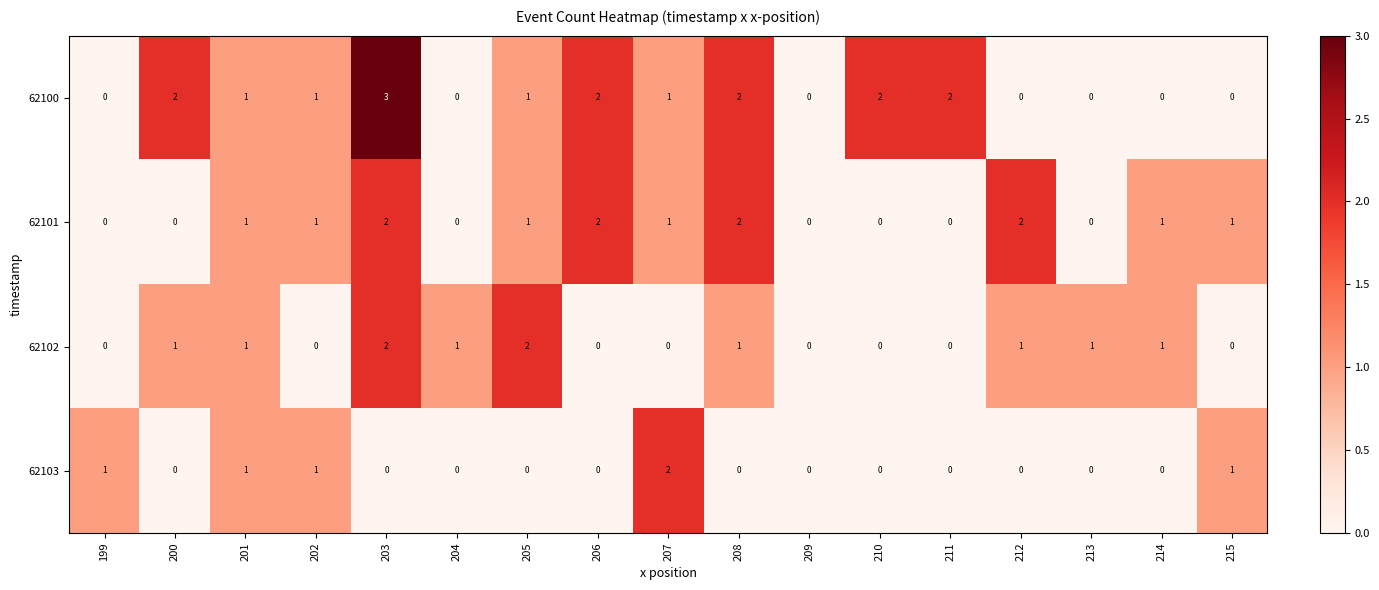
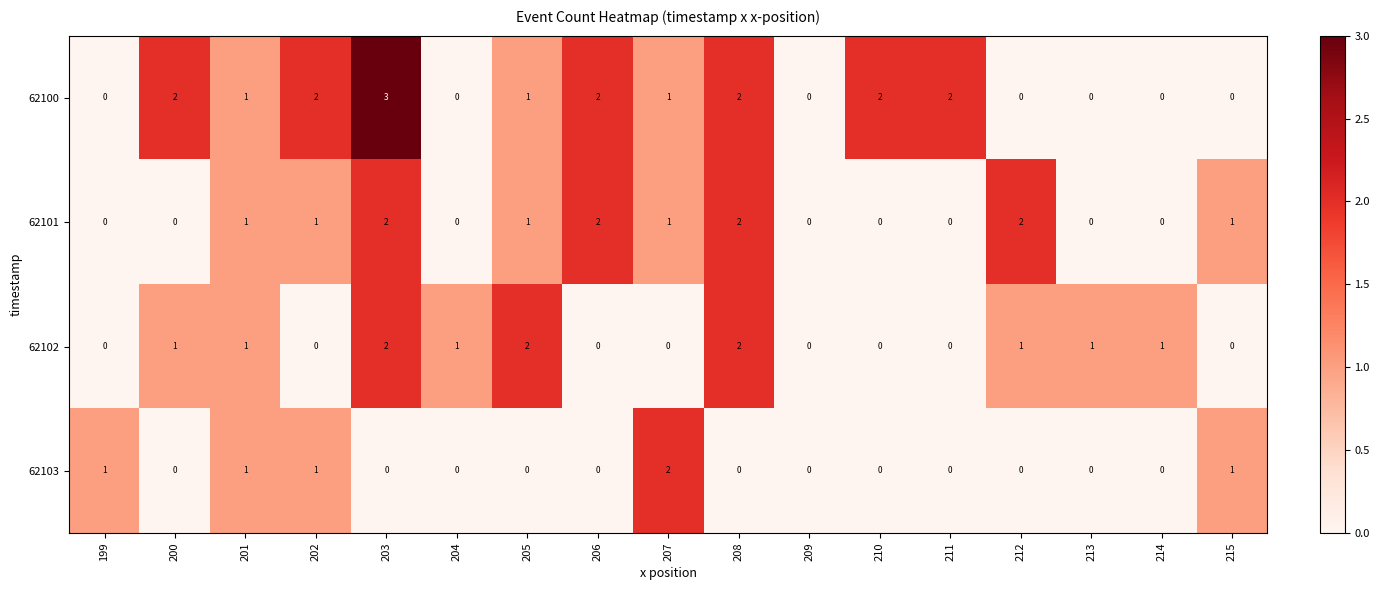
  {
    "62100": {
      "199": 0,
      "200": 2,
      "201": 1,
-     "202": 1,
+     "202": 2,
      "203": 3,
      "204": 0,
      "205": 1,
      "206": 2,
      "207": 1,
      "208": 2,
      "209": 0,
      "210": 2,
      "211": 2,
      "212": 0,
      "213": 0,
      "214": 0,
      "215": 0
    },
    "62101": {
      "199": 0,
      "200": 0,
      "201": 1,
      "202": 1,
      "203": 2,
      "204": 0,
      "205": 1,
      "206": 2,
      "207": 1,
      "208": 2,
      "209": 0,
      "210": 0,
      "211": 0,
      "212": 2,
      "213": 0,
-     "214": 1,
+     "214": 0,
      "215": 1
    },
    "62102": {
      "199": 0,
      "200": 1,
      "201": 1,
      "202": 0,
      "203": 2,
      "204": 1,
      "205": 2,
      "206": 0,
      "207": 0,
-     "208": 1,
+     "208": 2,
      "209": 0,
      "210": 0,
      "211": 0,
      "212": 1,
      "213": 1,
      "214": 1,
      "215": 0
    },
    "62103": {
      "199": 1,
      "200": 0,
      "201": 1,
      "202": 1,
      "203": 0,
      "204": 0,
      "205": 0,
      "206": 0,
      "207": 2,
      "208": 0,
      "209": 0,
      "210": 0,
      "211": 0,
      "212": 0,
      "213": 0,
      "214": 0,
      "215": 1
    }
  }
